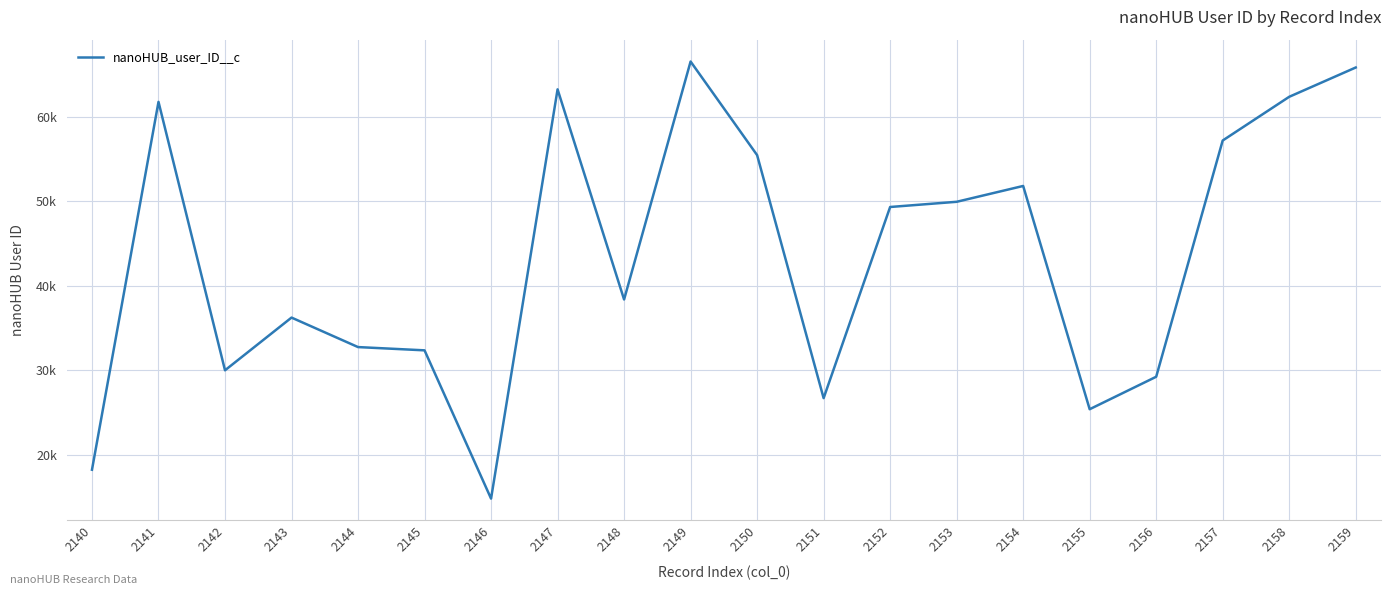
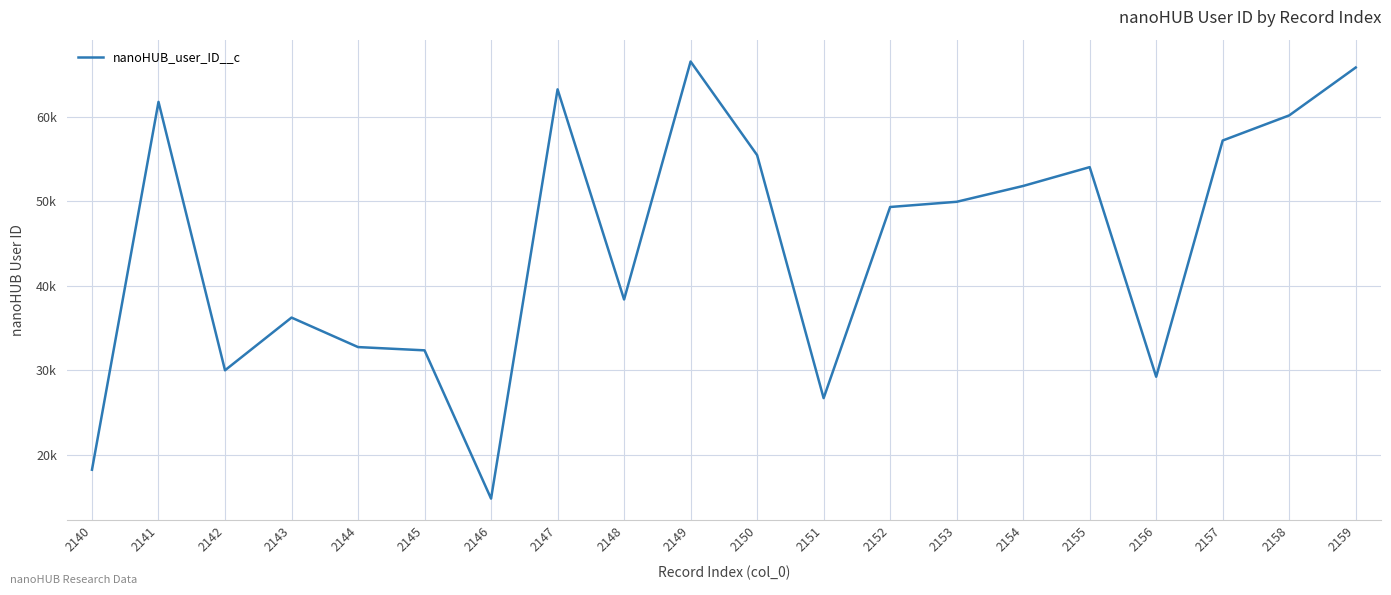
  {
    "2140": 18000,
    "2141": 62000,
    "2142": 30000,
    "2143": 36000,
    "2144": 33000,
    "2145": 32000,
    "2146": 15000,
    "2147": 63000,
    "2148": 38000,
    "2149": 66000,
    "2150": 55000,
    "2151": 27000,
    "2152": 49000,
    "2153": 50000,
    "2154": 52000,
-   "2155": 25000,
+   "2155": 54000,
    "2156": 29000,
    "2157": 57000,
-   "2158": 62000,
+   "2158": 60000,
    "2159": 66000
  }
